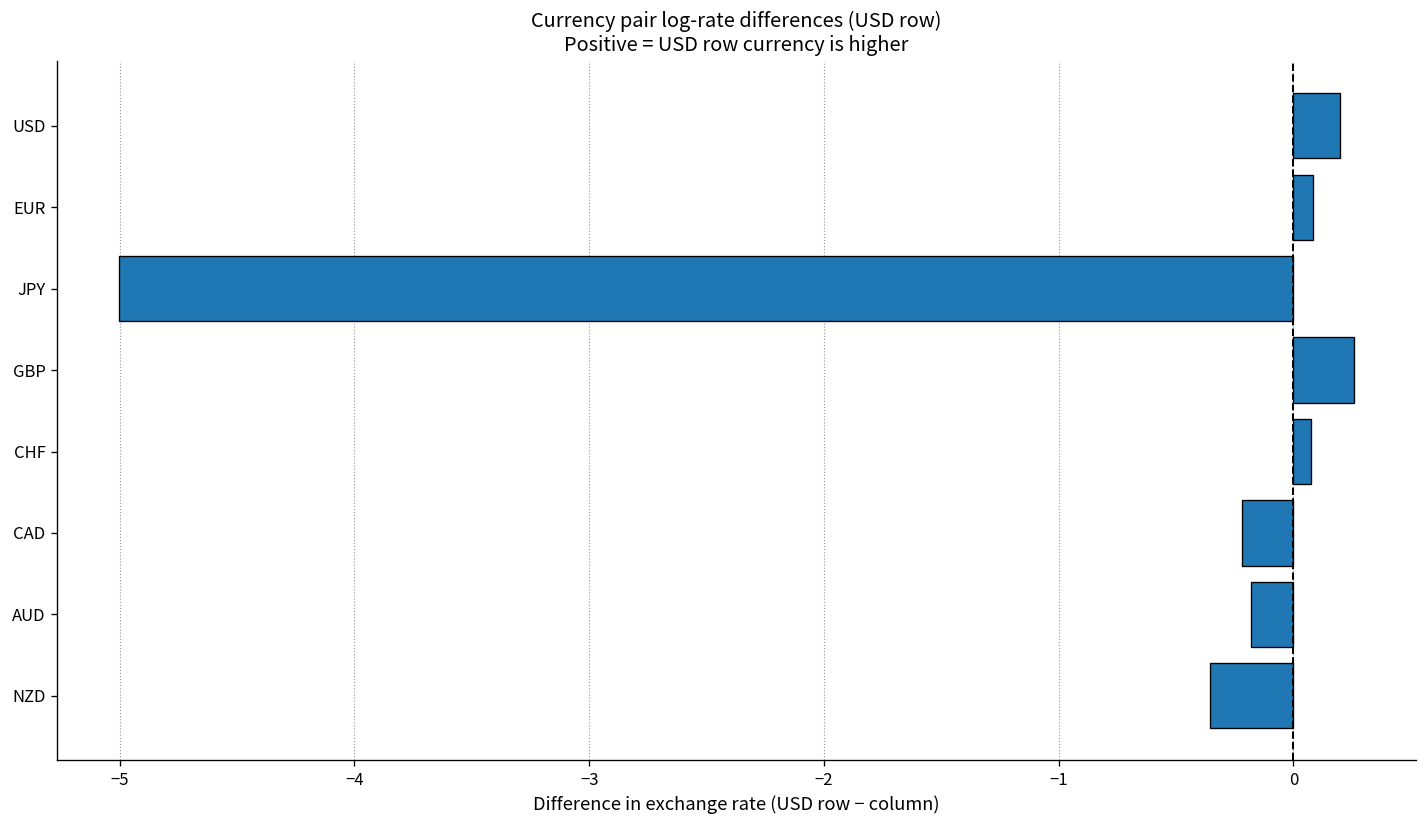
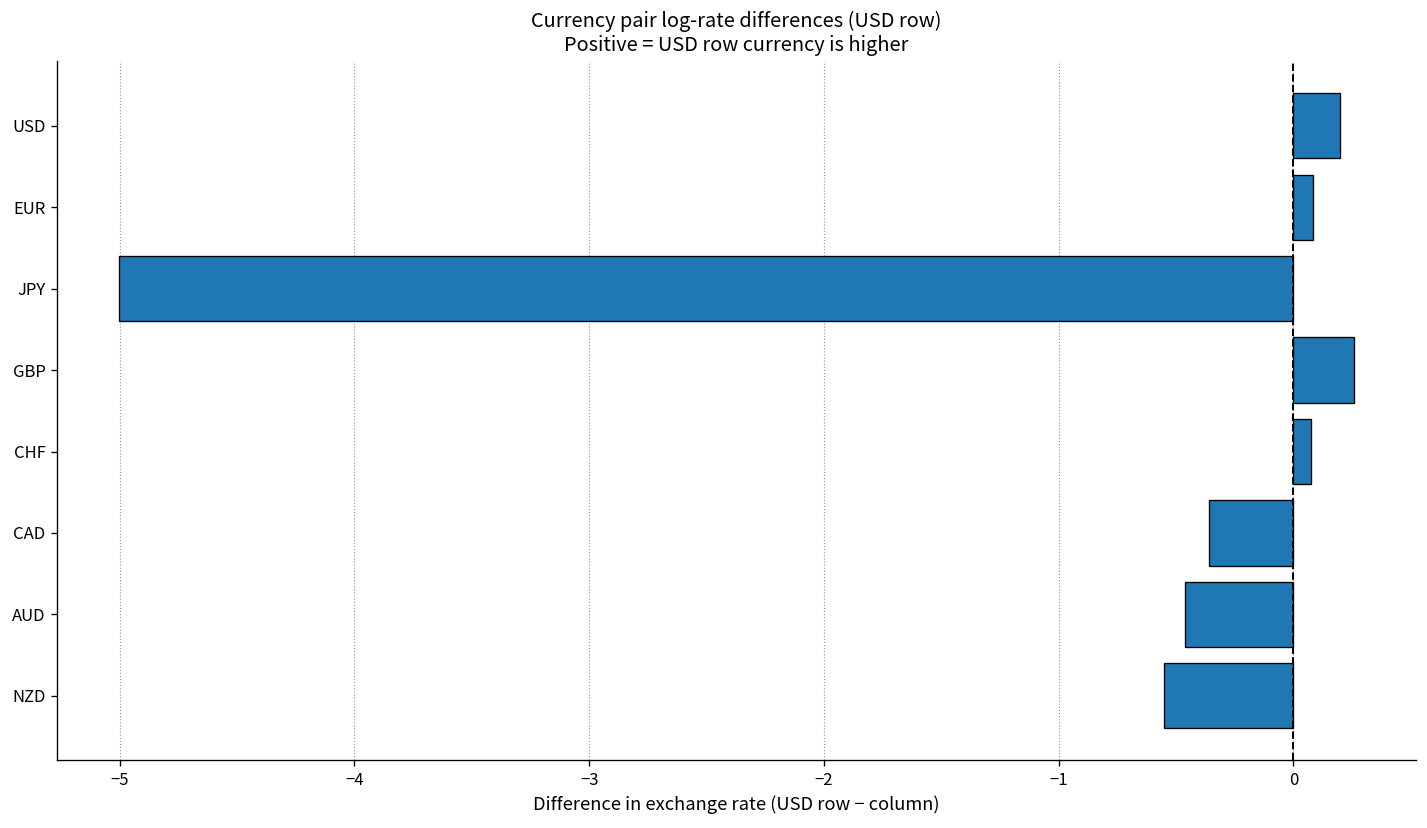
  {
    "USD": 0.20,
    "EUR": 0.08,
    "JPY": -5.00,
    "GBP": 0.26,
    "CHF": 0.08,
-   "CAD": -0.22,
-   "AUD": -0.18,
-   "NZD": -0.36
+   "CAD": -0.36,
+   "AUD": -0.46,
+   "NZD": -0.55
  }
